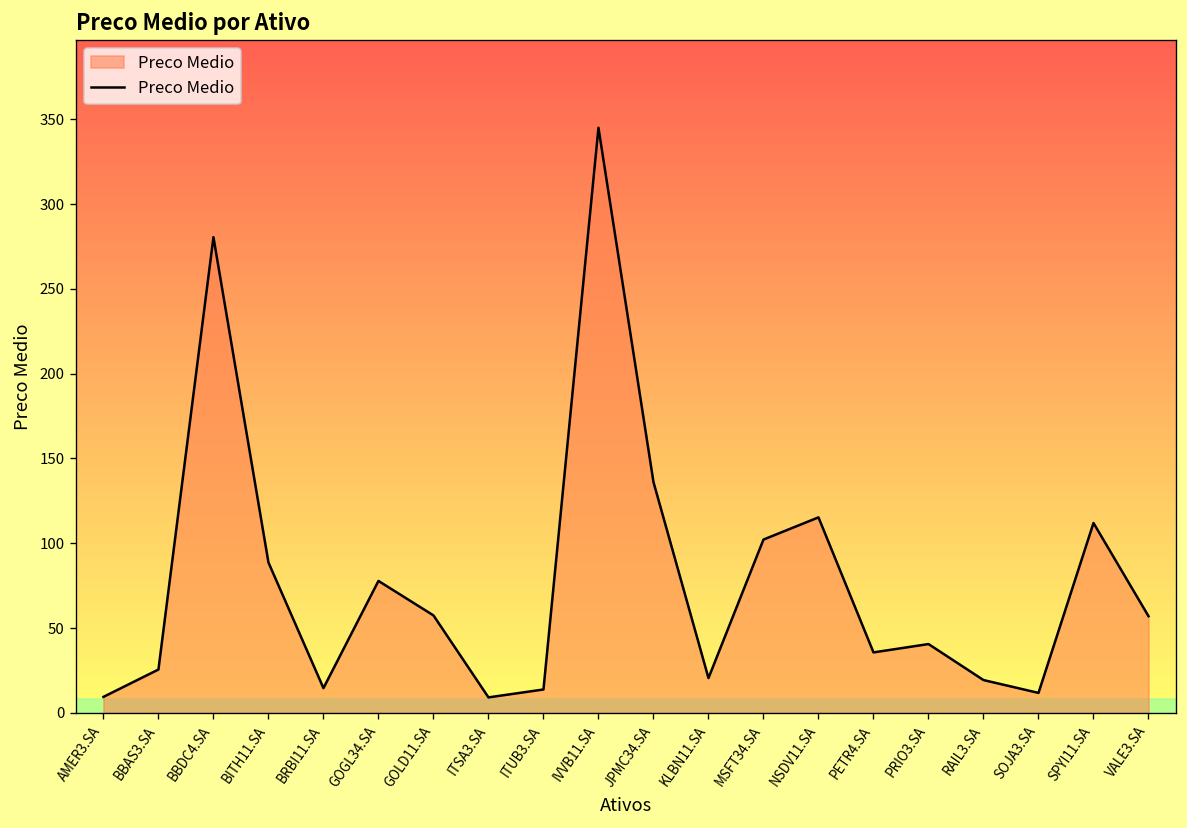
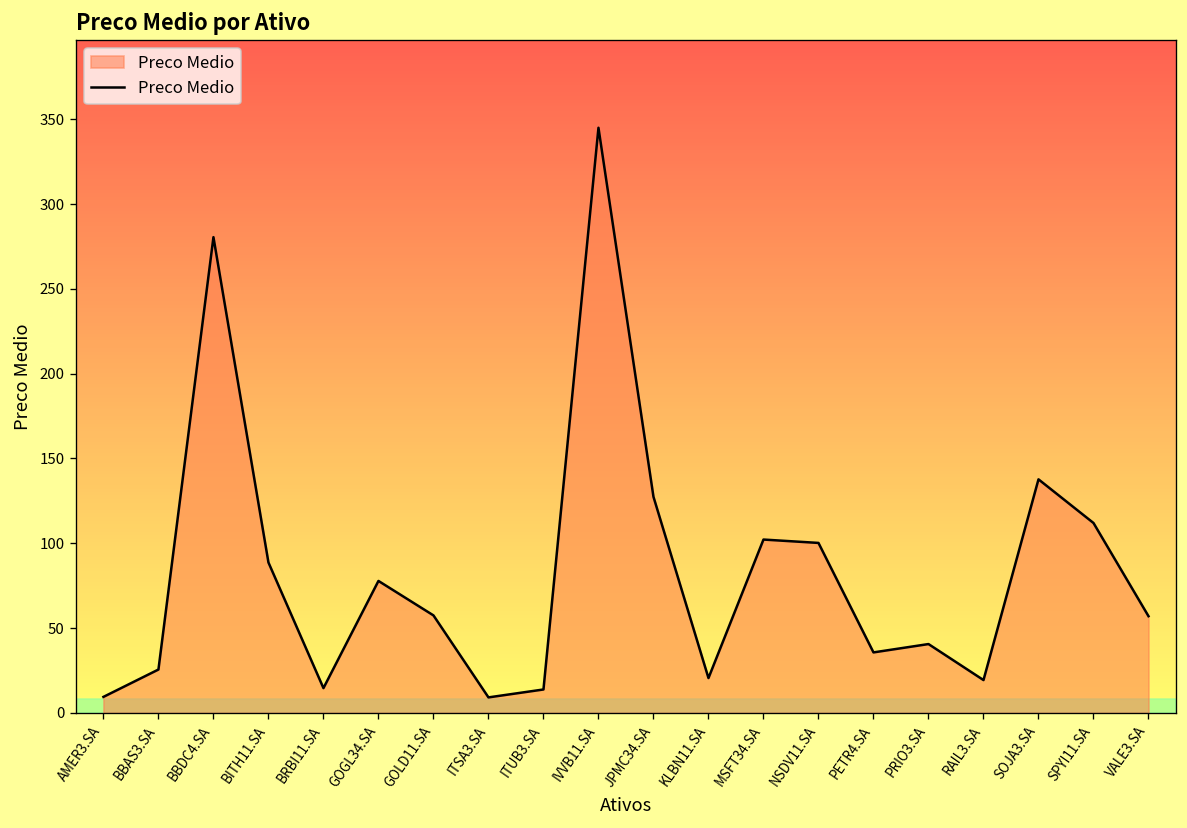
  {
    "AMER3.SA": 9,
    "BBAS3.SA": 26,
    "BBDC4.SA": 281,
    "BITH11.SA": 89,
    "BRBI11.SA": 15,
    "GOGL34.SA": 78,
    "GOLD11.SA": 57,
    "ITSA3.SA": 9,
    "ITUB3.SA": 14,
    "IVVB11.SA": 345,
-   "JPMC34.SA": 136,
+   "JPMC34.SA": 127,
    "KLBN11.SA": 21,
    "MSFT34.SA": 102,
-   "NSDV11.SA": 115,
+   "NSDV11.SA": 100,
    "PETR4.SA": 36,
    "PRIO3.SA": 41,
    "RAIL3.SA": 19,
-   "SOJA3.SA": 12,
+   "SOJA3.SA": 138,
    "SPYI11.SA": 112,
    "VALE3.SA": 57
  }
